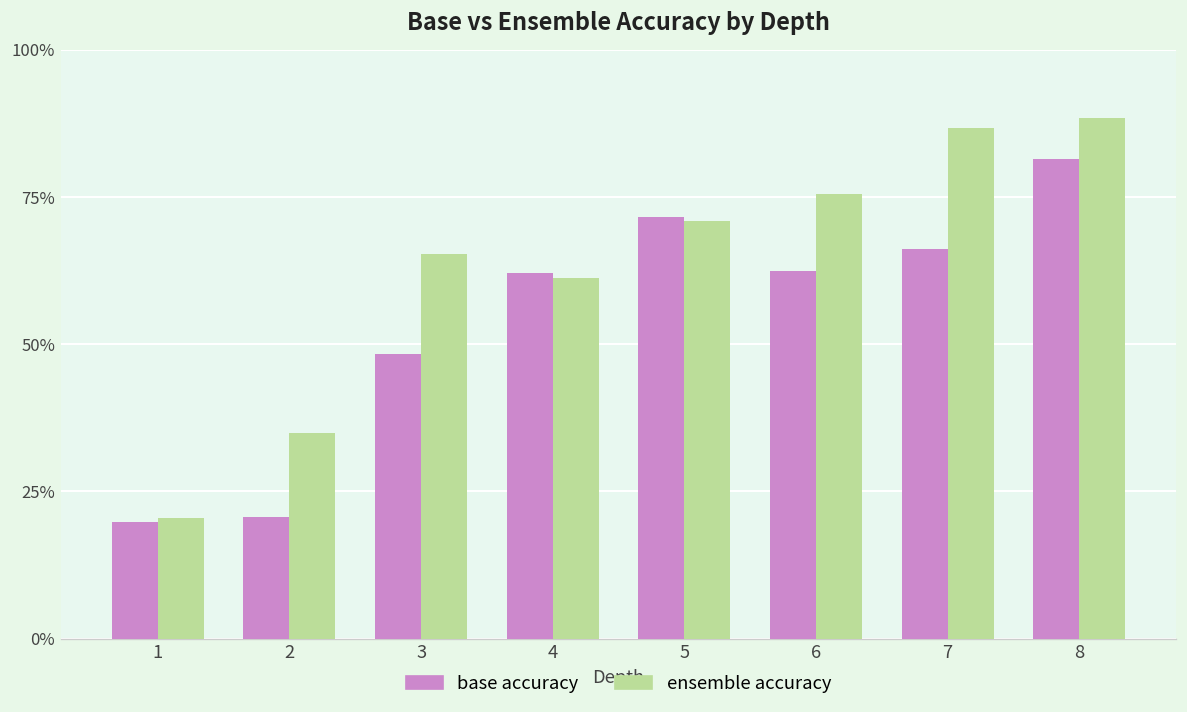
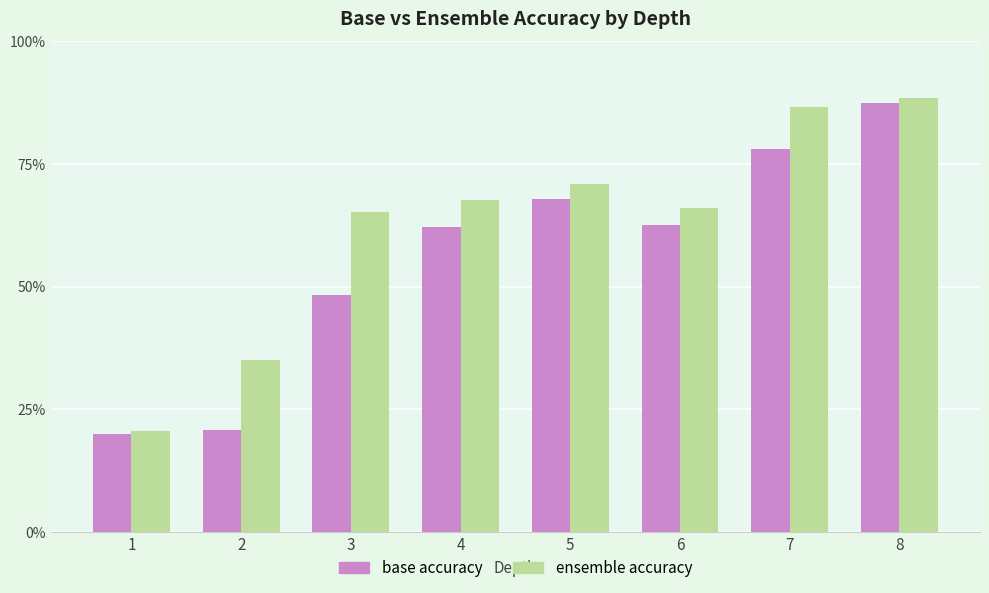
  {
    "base accuracy": {
      "1": "20%",
      "2": "21%",
      "3": "48%",
      "4": "62%",
-     "5": "72%",
+     "5": "68%",
      "6": "62%",
-     "7": "66%",
-     "8": "81%"
+     "7": "78%",
+     "8": "87%"
    },
    "ensemble accuracy": {
      "1": "21%",
      "2": "35%",
      "3": "65%",
-     "4": "61%",
+     "4": "68%",
      "5": "71%",
-     "6": "76%",
+     "6": "66%",
      "7": "87%",
      "8": "89%"
    }
  }
